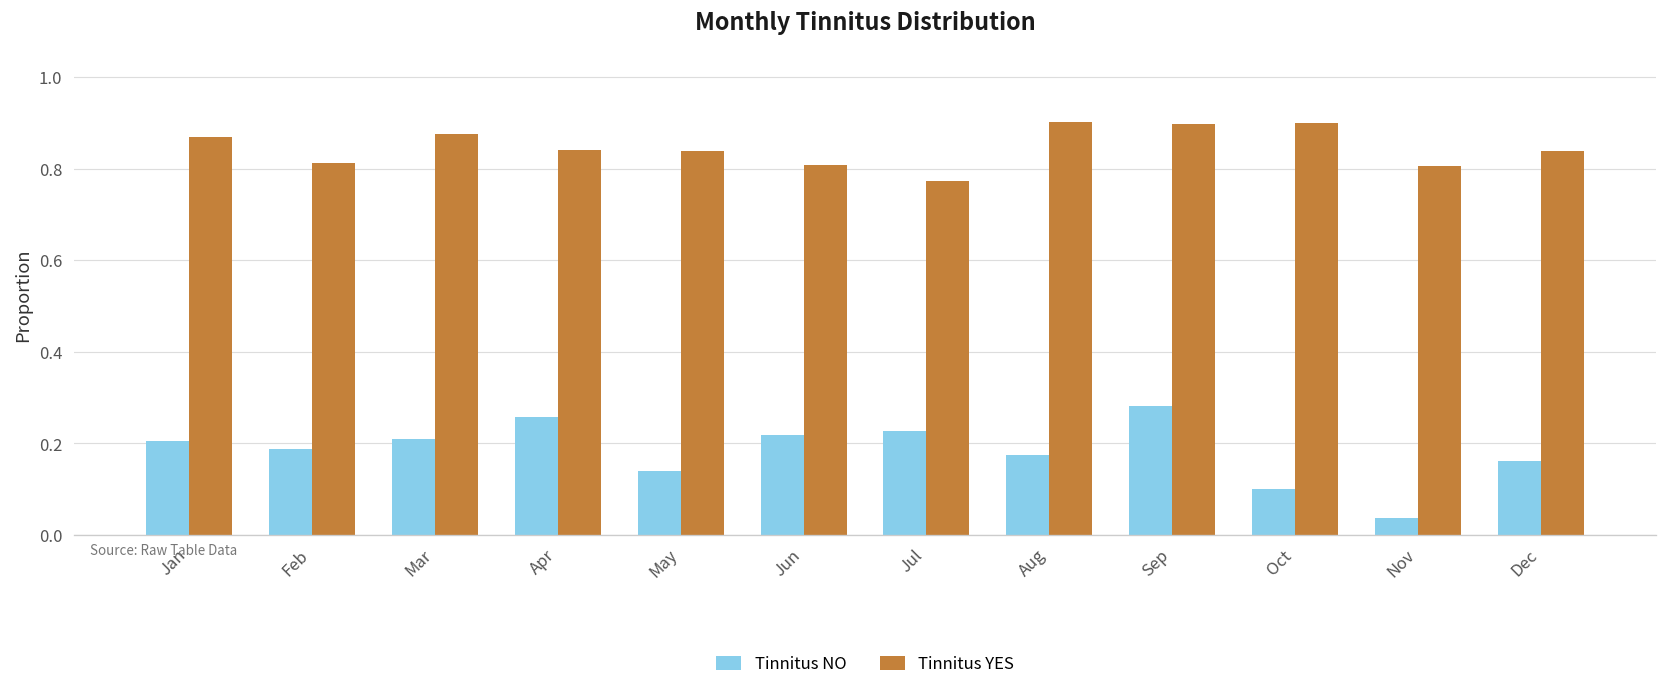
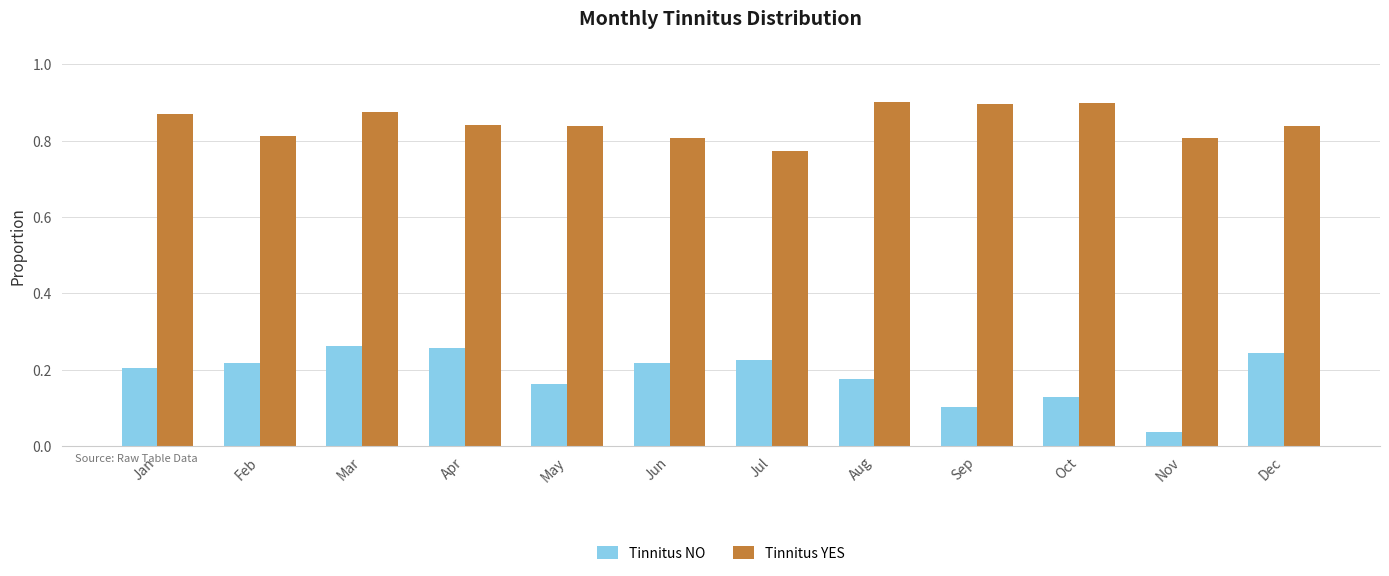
  {
    "Tinnitus NO": {
      "Jan": 0.21,
-     "Feb": 0.19,
-     "Mar": 0.21,
+     "Feb": 0.22,
+     "Mar": 0.26,
      "Apr": 0.26,
-     "May": 0.14,
+     "May": 0.16,
      "Jun": 0.22,
      "Jul": 0.23,
      "Aug": 0.18,
-     "Sep": 0.28,
-     "Oct": 0.10,
+     "Sep": 0.10,
+     "Oct": 0.13,
      "Nov": 0.04,
-     "Dec": 0.16
+     "Dec": 0.24
    },
    "Tinnitus YES": {
      "Jan": 0.87,
      "Feb": 0.81,
      "Mar": 0.88,
      "Apr": 0.84,
      "May": 0.84,
      "Jun": 0.81,
      "Jul": 0.77,
      "Aug": 0.90,
      "Sep": 0.90,
      "Oct": 0.90,
      "Nov": 0.81,
      "Dec": 0.84
    }
  }
